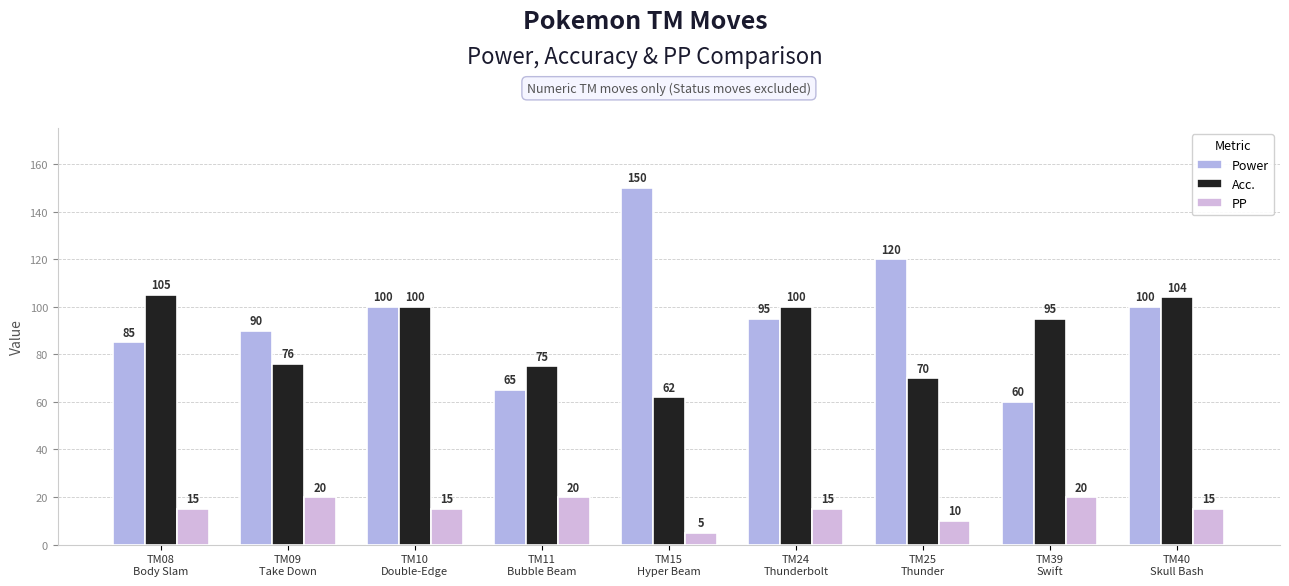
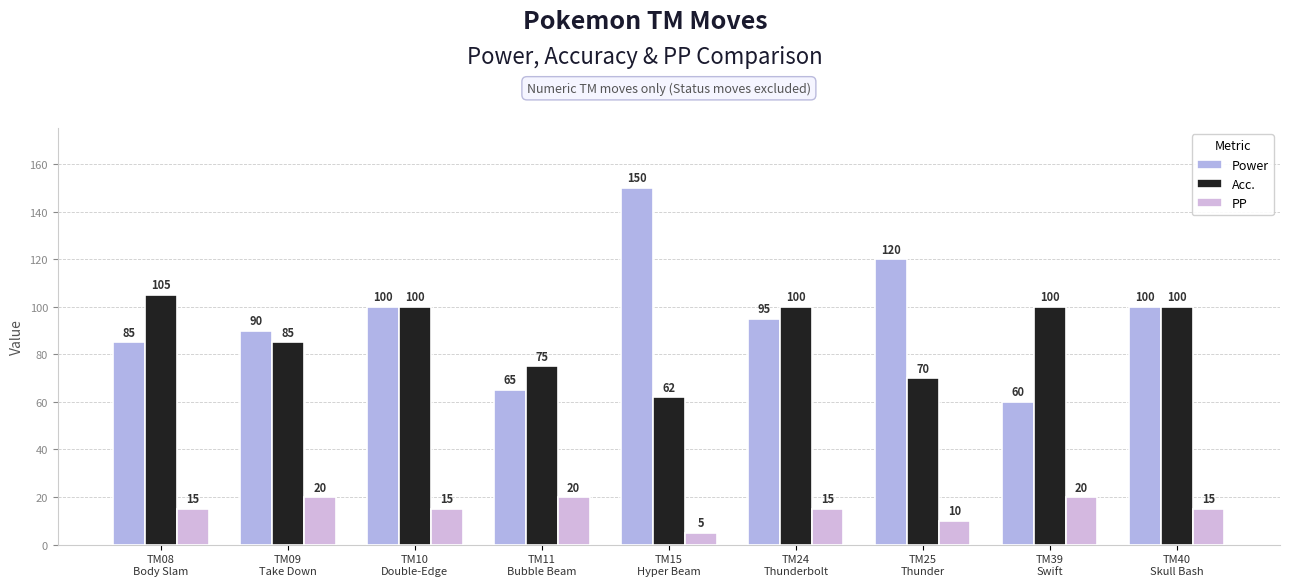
  {
    "Acc.": {
      "TM08 Body Slam": 105,
-     "TM09 Take Down": 76,
+     "TM09 Take Down": 85,
      "TM10 Double-Edge": 100,
      "TM11 Bubble Beam": 75,
      "TM15 Hyper Beam": 62,
      "TM24 Thunderbolt": 100,
      "TM25 Thunder": 70,
-     "TM39 Swift": 95,
-     "TM40 Skull Bash": 104
+     "TM39 Swift": 100,
+     "TM40 Skull Bash": 100
    }
  }
